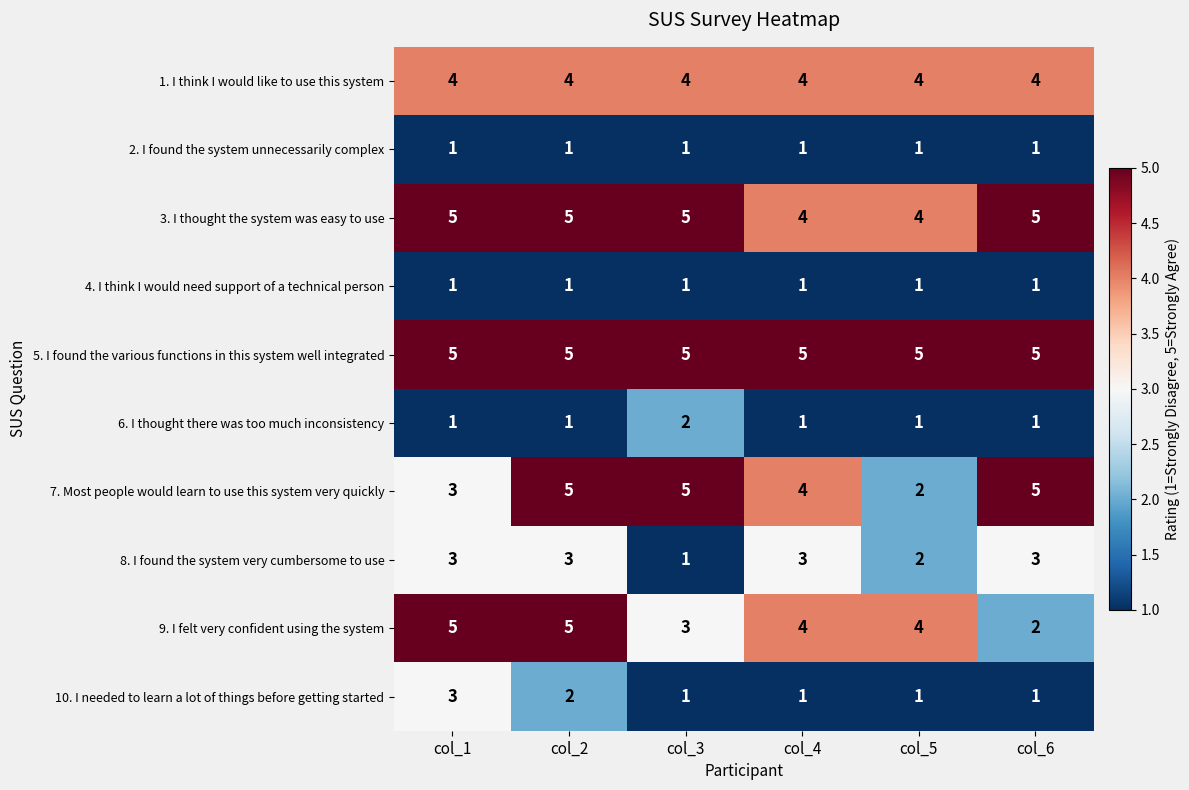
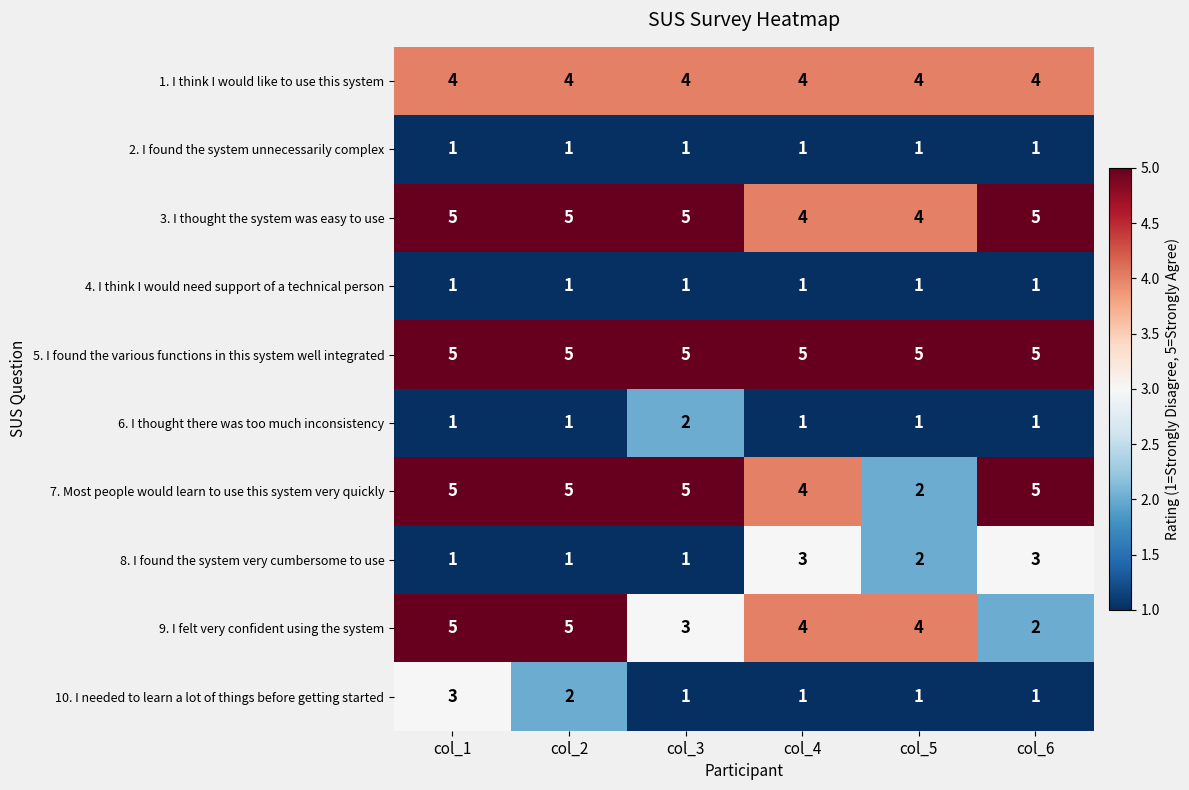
  {
    "1. I think I would like to use this system": {
      "col_1": 4,
      "col_2": 4,
      "col_3": 4,
      "col_4": 4,
      "col_5": 4,
      "col_6": 4
    },
    "2. I found the system unnecessarily complex": {
      "col_1": 1,
      "col_2": 1,
      "col_3": 1,
      "col_4": 1,
      "col_5": 1,
      "col_6": 1
    },
    "3. I thought the system was easy to use": {
      "col_1": 5,
      "col_2": 5,
      "col_3": 5,
      "col_4": 4,
      "col_5": 4,
      "col_6": 5
    },
    "4. I think I would need support of a technical person": {
      "col_1": 1,
      "col_2": 1,
      "col_3": 1,
      "col_4": 1,
      "col_5": 1,
      "col_6": 1
    },
    "5. I found the various functions in this system well integrated": {
      "col_1": 5,
      "col_2": 5,
      "col_3": 5,
      "col_4": 5,
      "col_5": 5,
      "col_6": 5
    },
    "6. I thought there was too much inconsistency": {
      "col_1": 1,
      "col_2": 1,
      "col_3": 2,
      "col_4": 1,
      "col_5": 1,
      "col_6": 1
    },
    "7. Most people would learn to use this system very quickly": {
-     "col_1": 3,
+     "col_1": 5,
      "col_2": 5,
      "col_3": 5,
      "col_4": 4,
      "col_5": 2,
      "col_6": 5
    },
    "8. I found the system very cumbersome to use": {
-     "col_1": 3,
-     "col_2": 3,
+     "col_1": 1,
+     "col_2": 1,
      "col_3": 1,
      "col_4": 3,
      "col_5": 2,
      "col_6": 3
    },
    "9. I felt very confident using the system": {
      "col_1": 5,
      "col_2": 5,
      "col_3": 3,
      "col_4": 4,
      "col_5": 4,
      "col_6": 2
    },
    "10. I needed to learn a lot of things before getting started": {
      "col_1": 3,
      "col_2": 2,
      "col_3": 1,
      "col_4": 1,
      "col_5": 1,
      "col_6": 1
    }
  }
